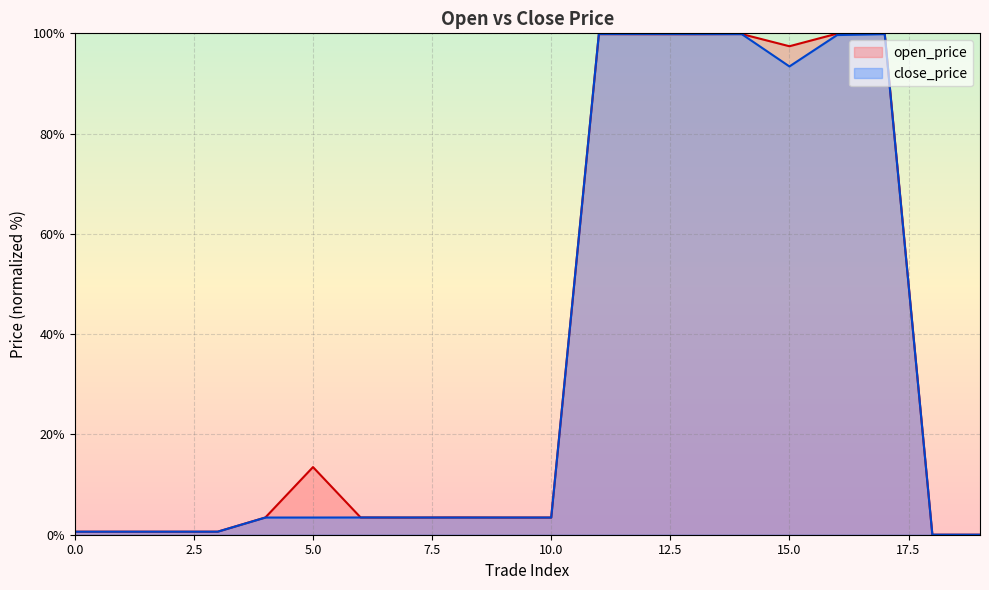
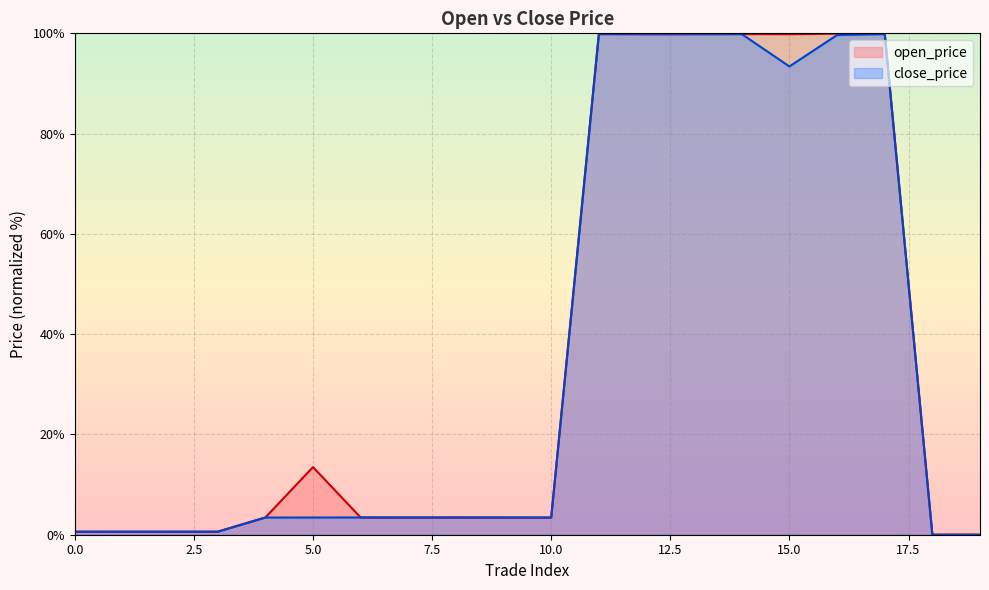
  {
    "open_price": {
      "5.0": "13%",
-     "15.0": "97%"
+     "15.0": "100%"
    },
    "close_price": {
      "5.0": "3%",
      "15.0": "93%"
    }
  }
